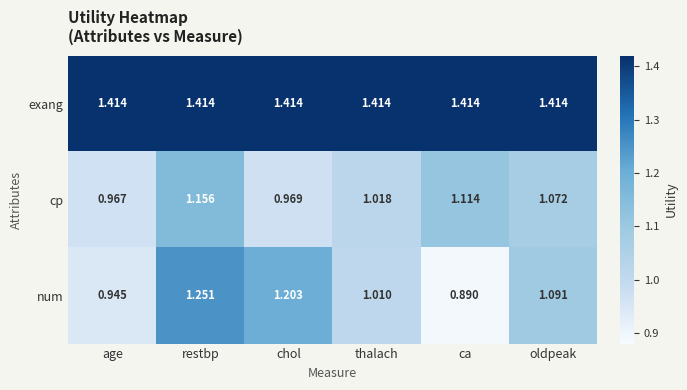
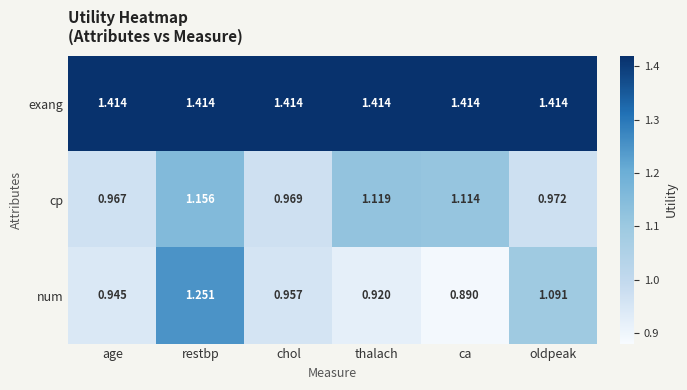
  {
    "exang": {
      "age": 1.414,
      "restbp": 1.414,
      "chol": 1.414,
      "thalach": 1.414,
      "ca": 1.414,
      "oldpeak": 1.414
    },
    "cp": {
      "age": 0.967,
      "restbp": 1.156,
      "chol": 0.969,
-     "thalach": 1.018,
+     "thalach": 1.119,
      "ca": 1.114,
-     "oldpeak": 1.072
+     "oldpeak": 0.972
    },
    "num": {
      "age": 0.945,
      "restbp": 1.251,
-     "chol": 1.203,
-     "thalach": 1.010,
+     "chol": 0.957,
+     "thalach": 0.920,
      "ca": 0.890,
      "oldpeak": 1.091
    }
  }
